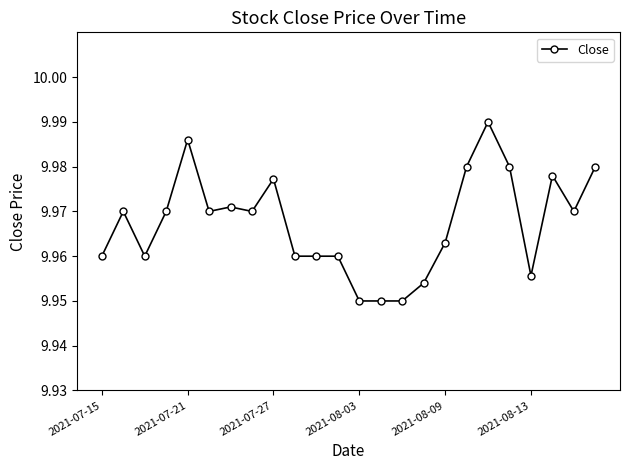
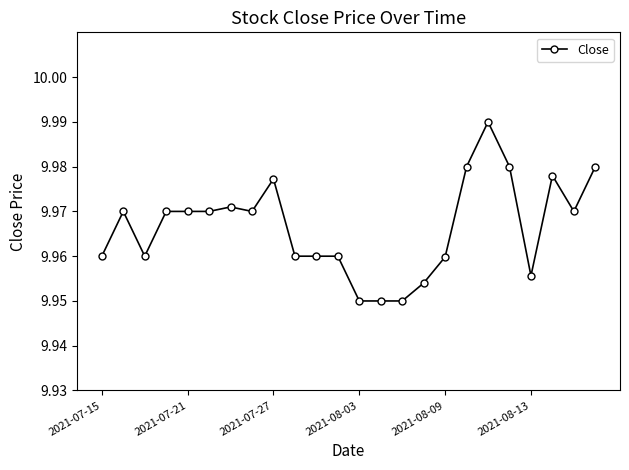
  {
    "2021-07-15": 9.960,
-   "2021-07-21": 9.986,
+   "2021-07-21": 9.970,
    "2021-07-27": 9.977,
    "2021-08-03": 9.950,
-   "2021-08-09": 9.963,
+   "2021-08-09": 9.960,
    "2021-08-13": 9.956
  }
